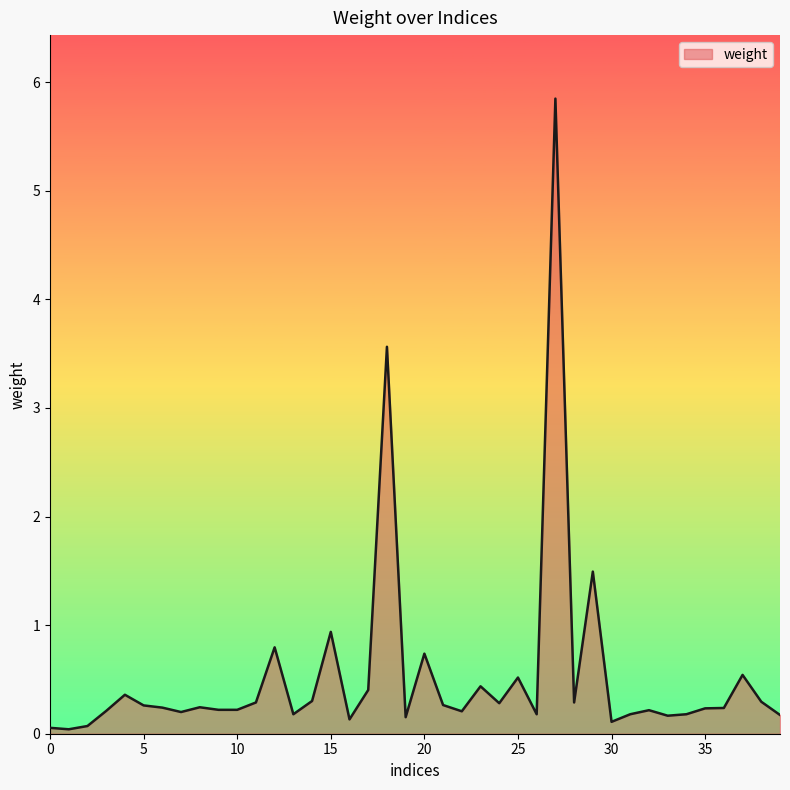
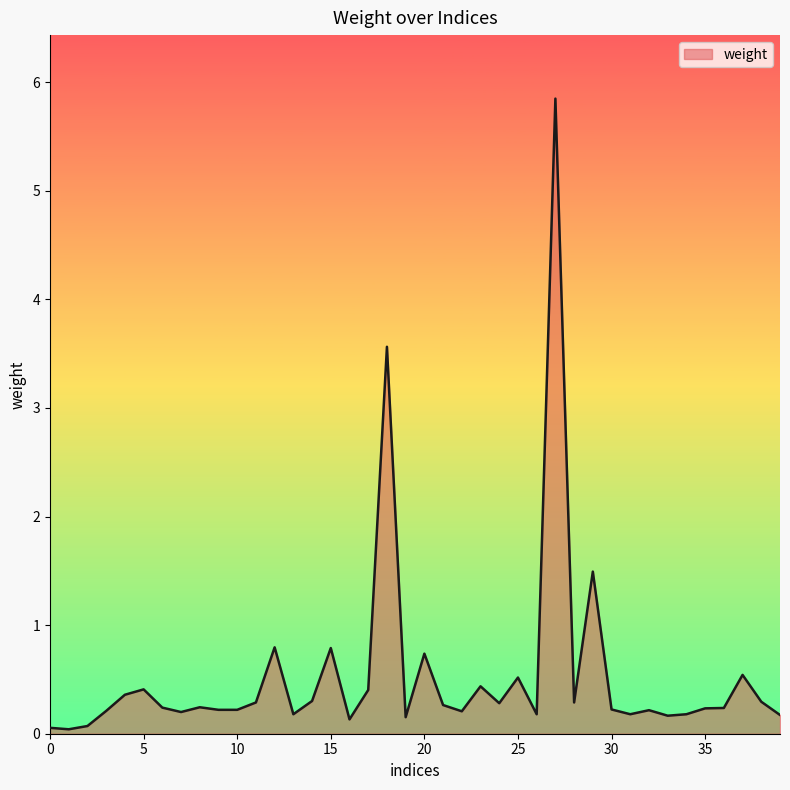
  {
    "0": 0.05,
-   "5": 0.26,
+   "5": 0.41,
    "10": 0.22,
-   "15": 0.94,
+   "15": 0.79,
    "20": 0.74,
    "25": 0.52,
-   "30": 0.11,
+   "30": 0.22,
    "35": 0.23
  }
